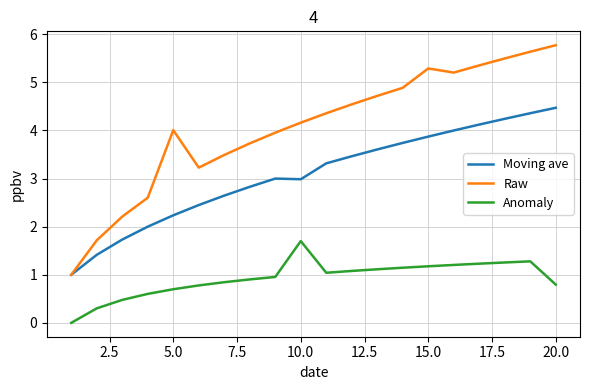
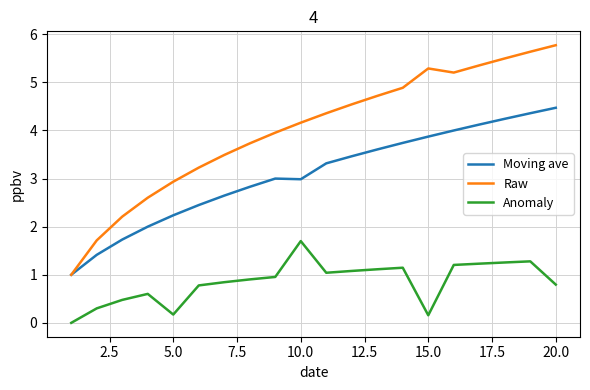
  {
    "Moving ave": {
      "5.0": 2.2,
      "10.0": 3.0,
      "15.0": 3.9,
      "20.0": 4.5
    },
    "Raw": {
-     "5.0": 4.0,
+     "5.0": 2.9,
      "10.0": 4.2,
      "15.0": 5.3,
      "20.0": 5.8
    },
    "Anomaly": {
-     "5.0": 0.7,
+     "5.0": 0.2,
      "10.0": 1.7,
-     "15.0": 1.2,
+     "15.0": 0.2,
      "20.0": 0.8
    }
  }
